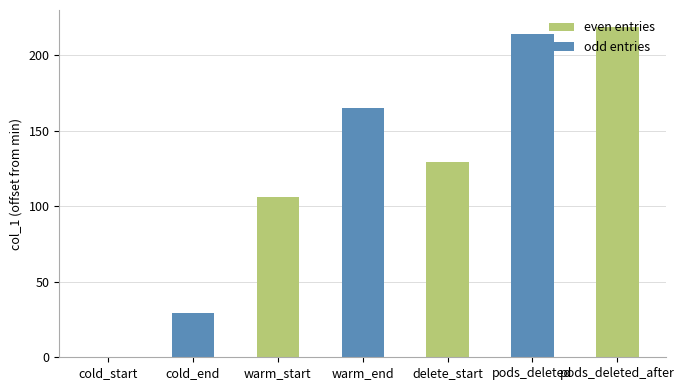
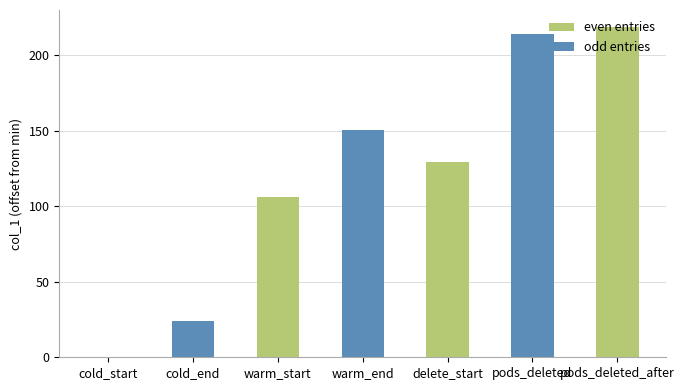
  {
    "cold_start": 0,
-   "cold_end": 29,
+   "cold_end": 24,
    "warm_start": 106,
-   "warm_end": 165,
+   "warm_end": 151,
    "delete_start": 129,
    "pods_deleted_after": 219
  }
